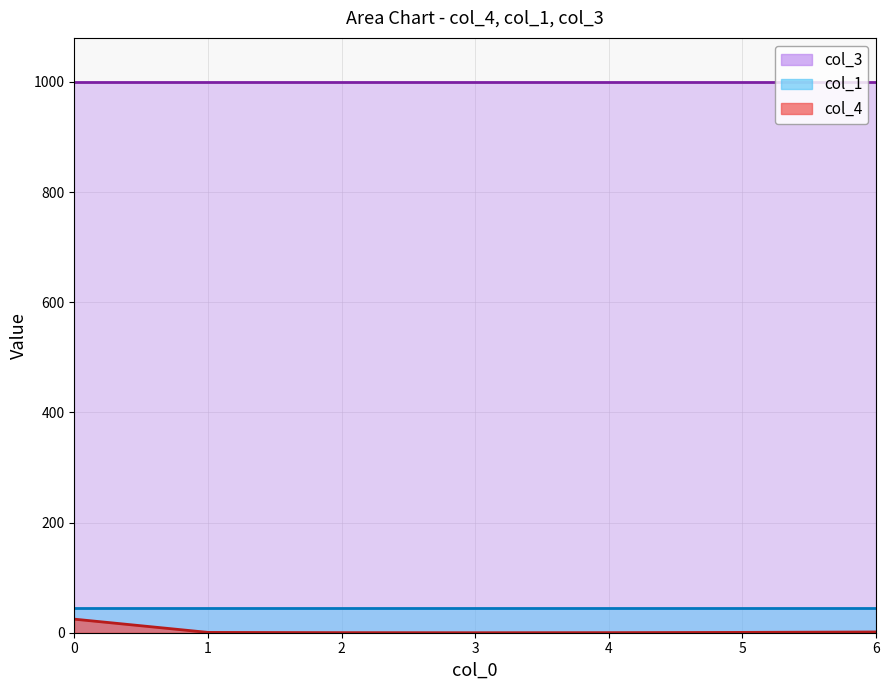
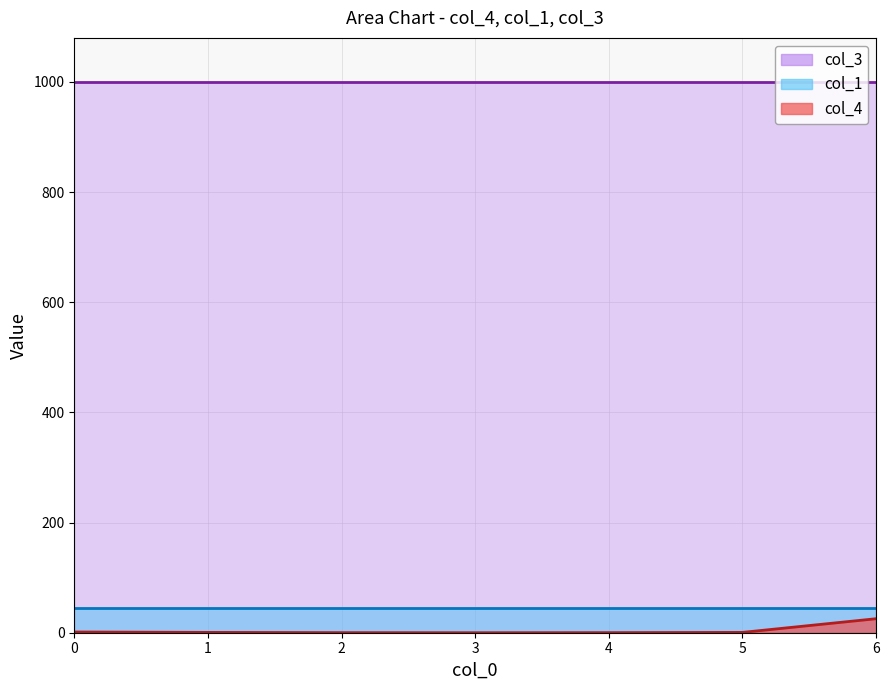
  {
    "col_3": {
      "0": 1000,
      "1": 1000,
      "2": 1000,
      "3": 1000,
      "4": 1000,
      "5": 1000,
      "6": 1000
    },
    "col_1": {
      "0": 50,
      "1": 50,
      "2": 50,
      "3": 50,
      "4": 50,
      "5": 50,
      "6": 50
    },
    "col_4": {
-     "0": 20,
+     "0": 0,
      "1": 0,
      "2": 0,
      "3": 0,
      "4": 0,
      "5": 0,
-     "6": 0
+     "6": 30
    }
  }
